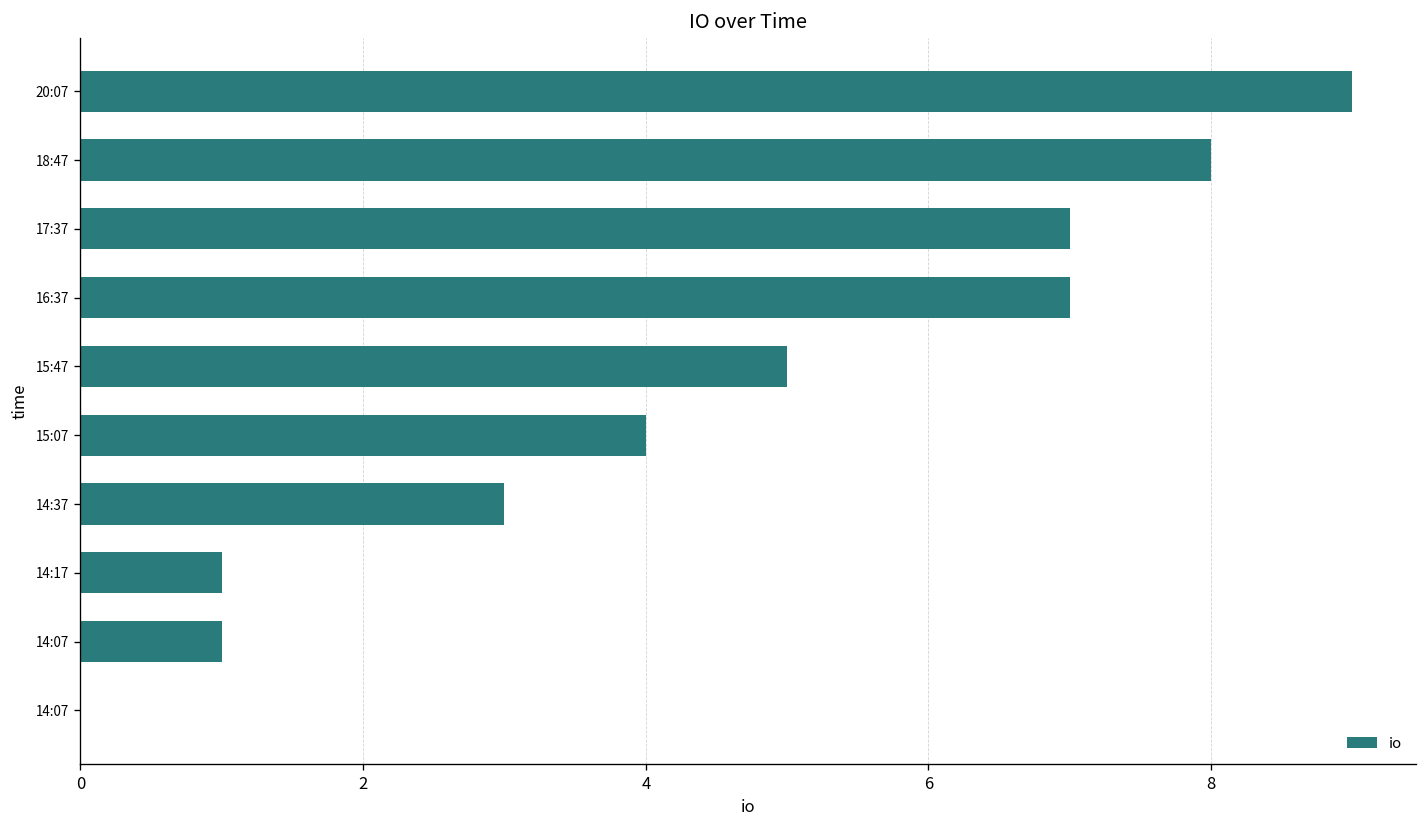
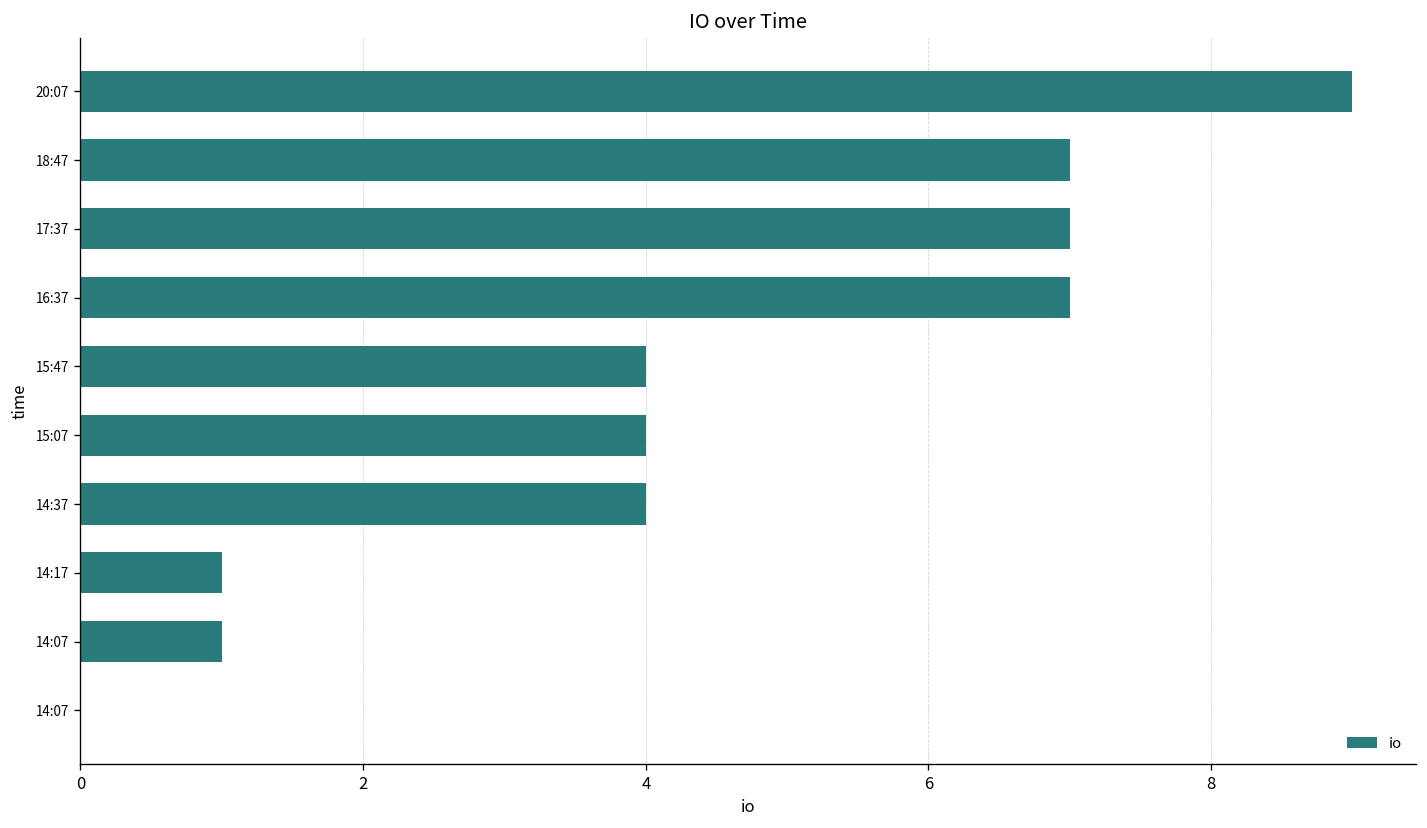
  {
    "20:07": 9,
-   "18:47": 8,
+   "18:47": 7,
    "17:37": 7,
    "16:37": 7,
-   "15:47": 5,
+   "15:47": 4,
    "15:07": 4,
-   "14:37": 3,
+   "14:37": 4,
    "14:17": 1
  }
